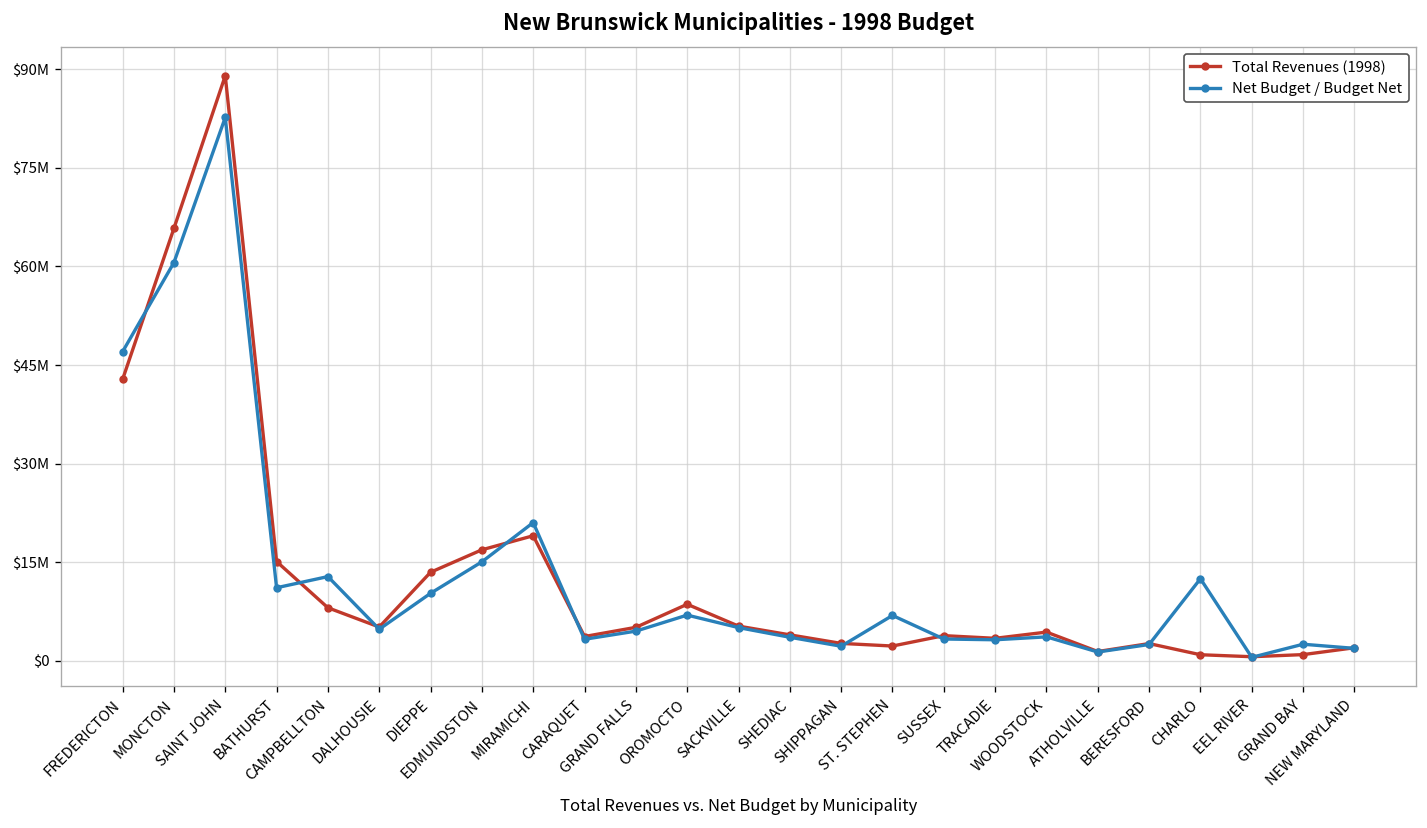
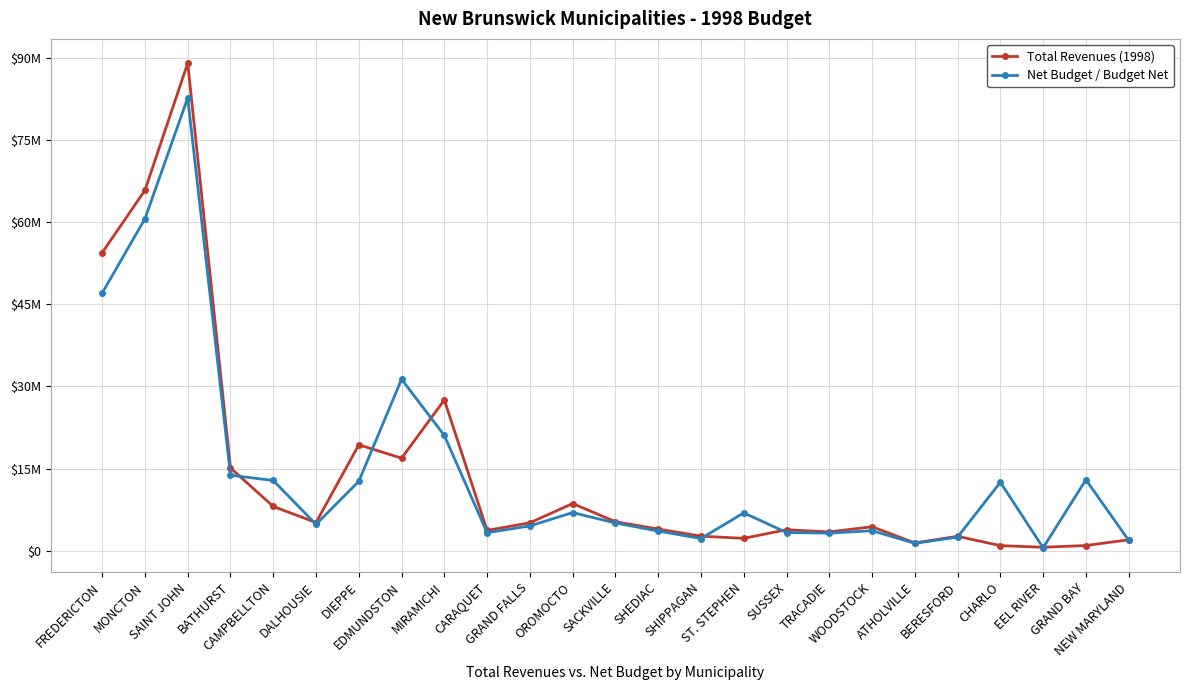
  {
    "Total Revenues (1998)": {
-     "FREDERICTON": "$43000000",
+     "FREDERICTON": "$54000000",
      "MONCTON": "$66000000",
      "SAINT JOHN": "$89000000",
      "BATHURST": "$15000000",
      "CAMPBELLTON": "$8000000",
-     "DIEPPE": "$13000000",
+     "DIEPPE": "$19000000",
      "EDMUNDSTON": "$17000000",
-     "MIRAMICHI": "$19000000",
+     "MIRAMICHI": "$28000000",
      "GRAND FALLS": "$5000000",
      "OROMOCTO": "$9000000",
      "ST. STEPHEN": "$2000000",
      "SUSSEX": "$4000000",
      "WOODSTOCK": "$4000000",
      "CHARLO": "$1000000",
      "GRAND BAY": "$1000000"
    },
    "Net Budget / Budget Net": {
      "FREDERICTON": "$47000000",
      "MONCTON": "$61000000",
      "SAINT JOHN": "$83000000",
-     "BATHURST": "$11000000",
+     "BATHURST": "$14000000",
      "CAMPBELLTON": "$13000000",
-     "DIEPPE": "$10000000",
-     "EDMUNDSTON": "$15000000",
+     "DIEPPE": "$13000000",
+     "EDMUNDSTON": "$31000000",
      "MIRAMICHI": "$21000000",
      "GRAND FALLS": "$5000000",
      "OROMOCTO": "$7000000",
      "ST. STEPHEN": "$7000000",
      "SUSSEX": "$3000000",
      "WOODSTOCK": "$4000000",
      "CHARLO": "$13000000",
-     "GRAND BAY": "$3000000"
+     "GRAND BAY": "$13000000"
    }
  }
